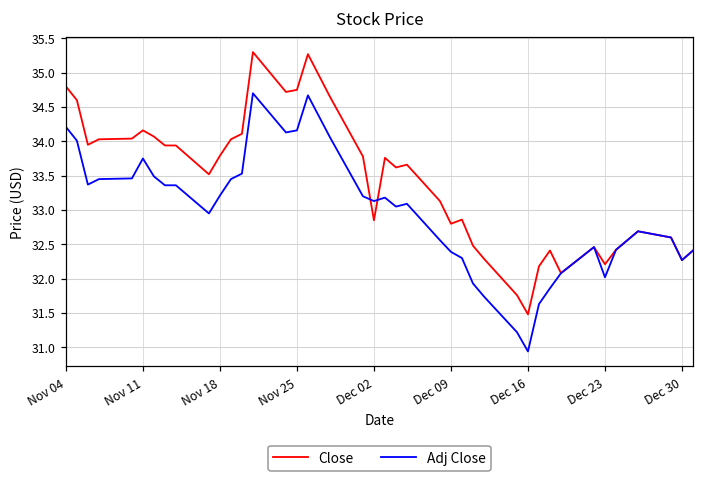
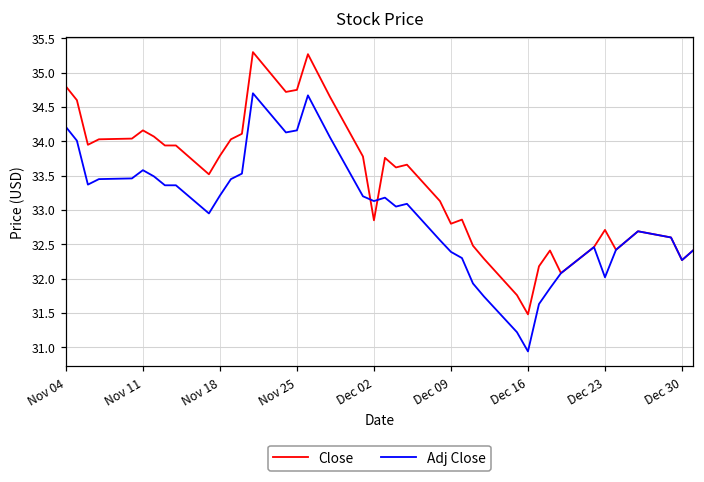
  {
    "Close": {
      "Nov 04": 34.8,
      "Nov 11": 34.2,
      "Nov 18": 33.8,
      "Nov 25": 34.8,
      "Dec 02": 32.9,
      "Dec 09": 32.8,
      "Dec 16": 31.5,
-     "Dec 23": 32.2
+     "Dec 23": 32.7
    },
    "Adj Close": {
      "Nov 04": 34.2,
-     "Nov 11": 33.8,
+     "Nov 11": 33.6,
      "Nov 18": 33.2,
      "Nov 25": 34.2,
      "Dec 02": 33.1,
      "Dec 09": 32.4,
      "Dec 16": 30.9,
      "Dec 23": 32.0
    }
  }
